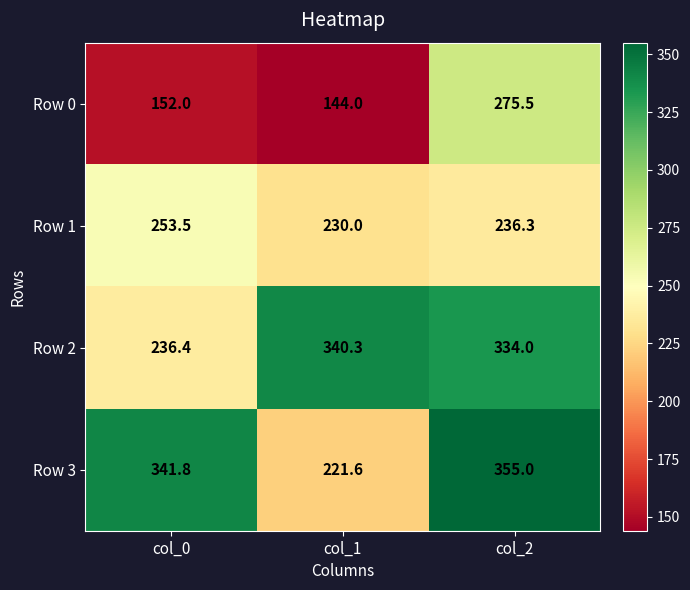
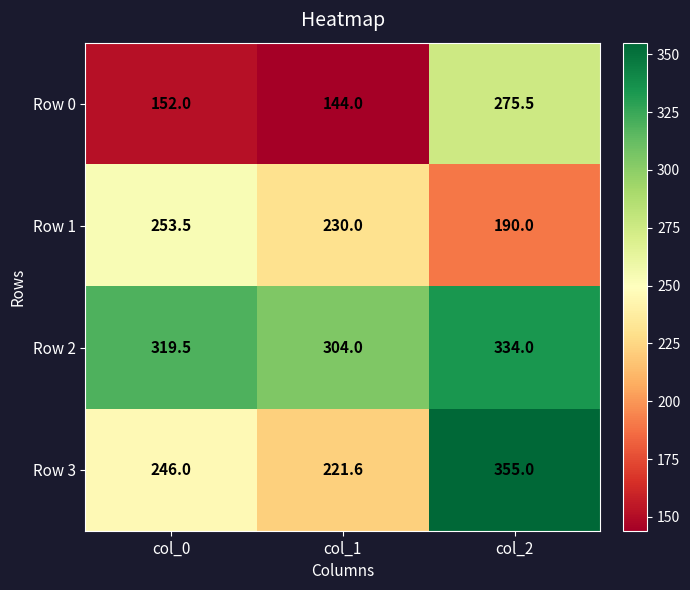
  {
    "Row 0": {
      "col_0": 152.0,
      "col_1": 144.0,
      "col_2": 275.5
    },
    "Row 1": {
      "col_0": 253.5,
      "col_1": 230.0,
-     "col_2": 236.3
+     "col_2": 190.0
    },
    "Row 2": {
-     "col_0": 236.4,
-     "col_1": 340.3,
+     "col_0": 319.5,
+     "col_1": 304.0,
      "col_2": 334.0
    },
    "Row 3": {
-     "col_0": 341.8,
+     "col_0": 246.0,
      "col_1": 221.6,
      "col_2": 355.0
    }
  }
